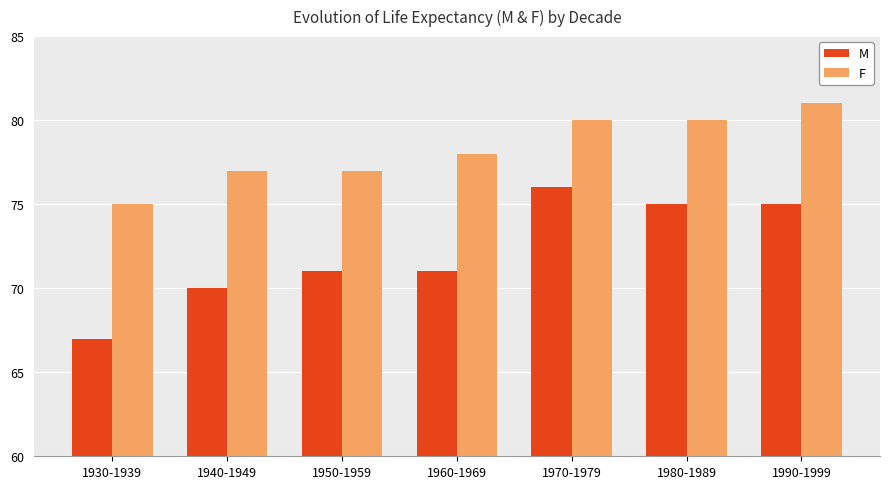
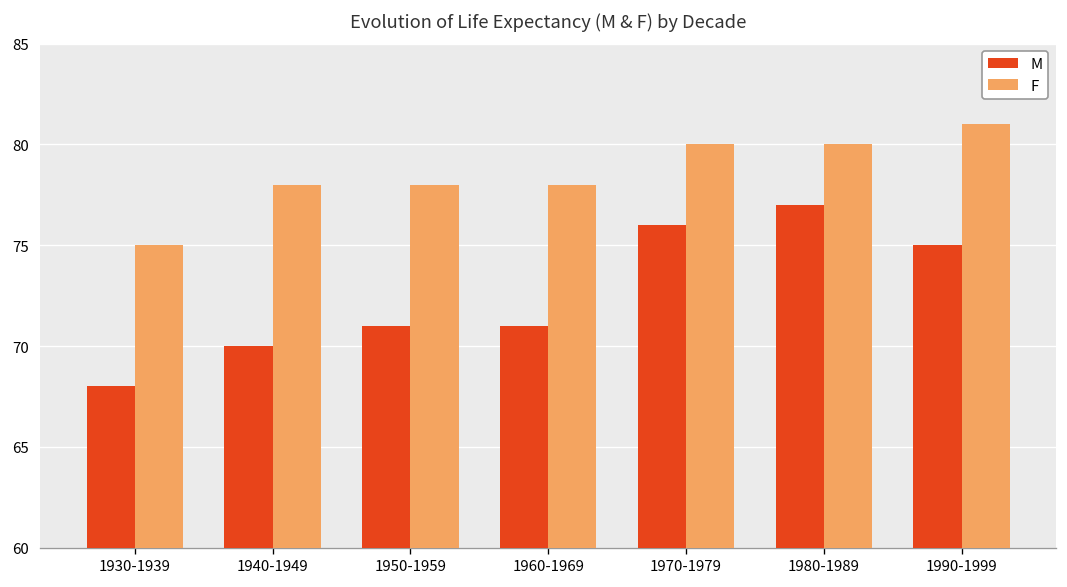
  {
    "M": {
-     "1930-1939": 67,
+     "1930-1939": 68,
      "1940-1949": 70,
      "1950-1959": 71,
      "1960-1969": 71,
      "1970-1979": 76,
-     "1980-1989": 75,
+     "1980-1989": 77,
      "1990-1999": 75
    },
    "F": {
      "1930-1939": 75,
-     "1940-1949": 77,
-     "1950-1959": 77,
+     "1940-1949": 78,
+     "1950-1959": 78,
      "1960-1969": 78,
      "1970-1979": 80,
      "1980-1989": 80,
      "1990-1999": 81
    }
  }
